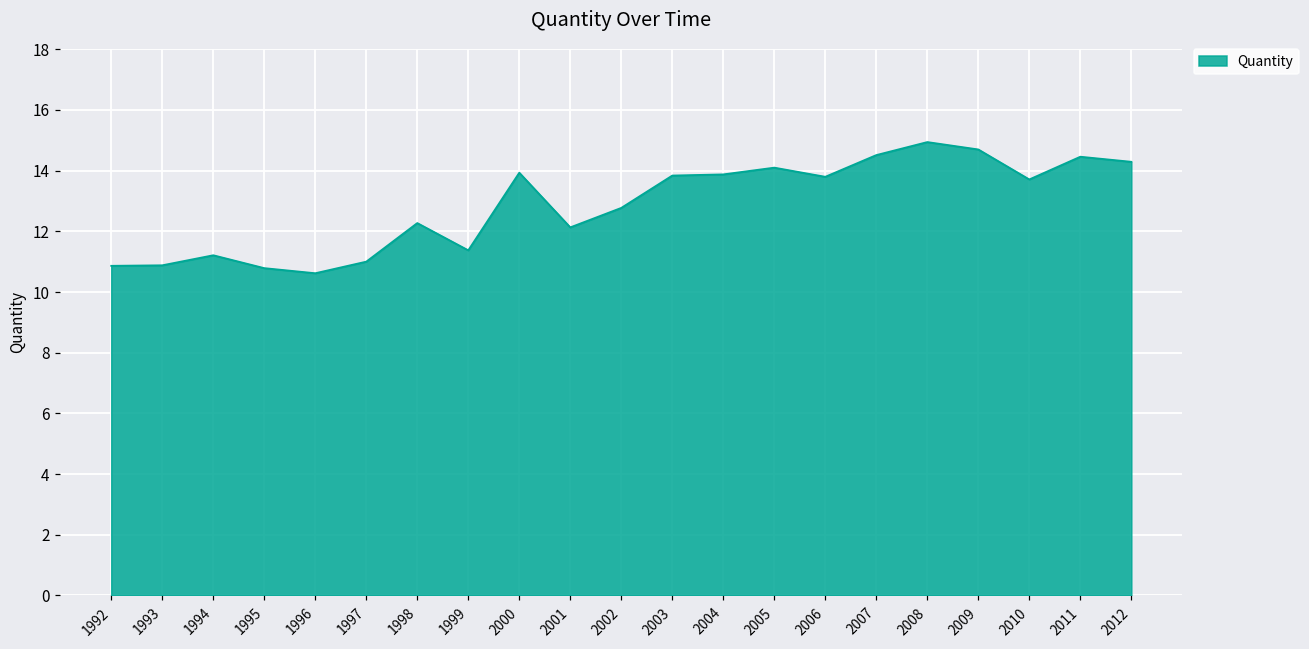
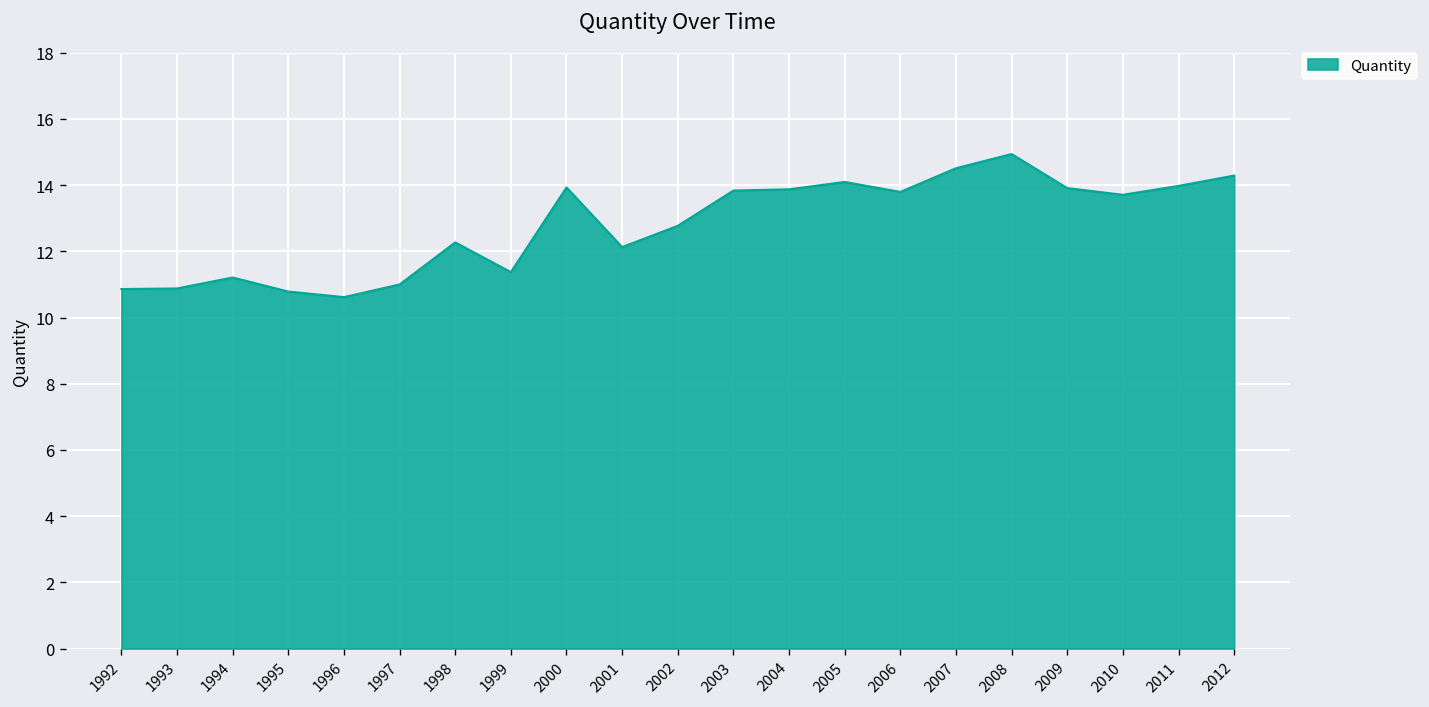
  {
    "1992": 10.9,
    "1993": 10.9,
    "1994": 11.2,
    "1995": 10.8,
    "1996": 10.6,
    "1997": 11.0,
    "1998": 12.3,
    "1999": 11.4,
    "2000": 13.9,
    "2001": 12.1,
    "2002": 12.8,
    "2003": 13.8,
    "2004": 13.9,
    "2005": 14.1,
    "2006": 13.8,
    "2007": 14.5,
    "2008": 14.9,
-   "2009": 14.7,
+   "2009": 13.9,
    "2010": 13.7,
-   "2011": 14.5,
+   "2011": 14.0,
    "2012": 14.3
  }
